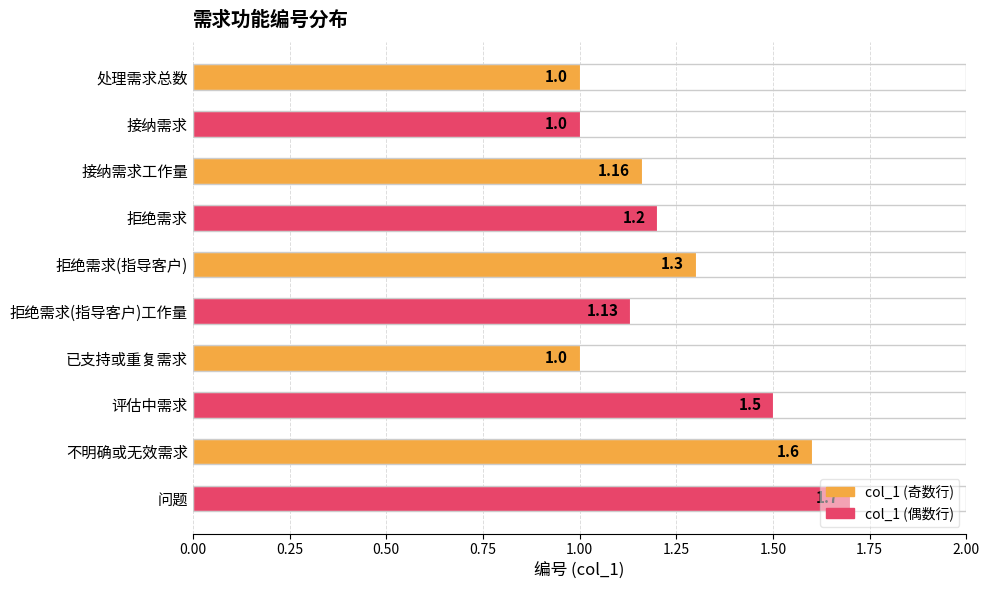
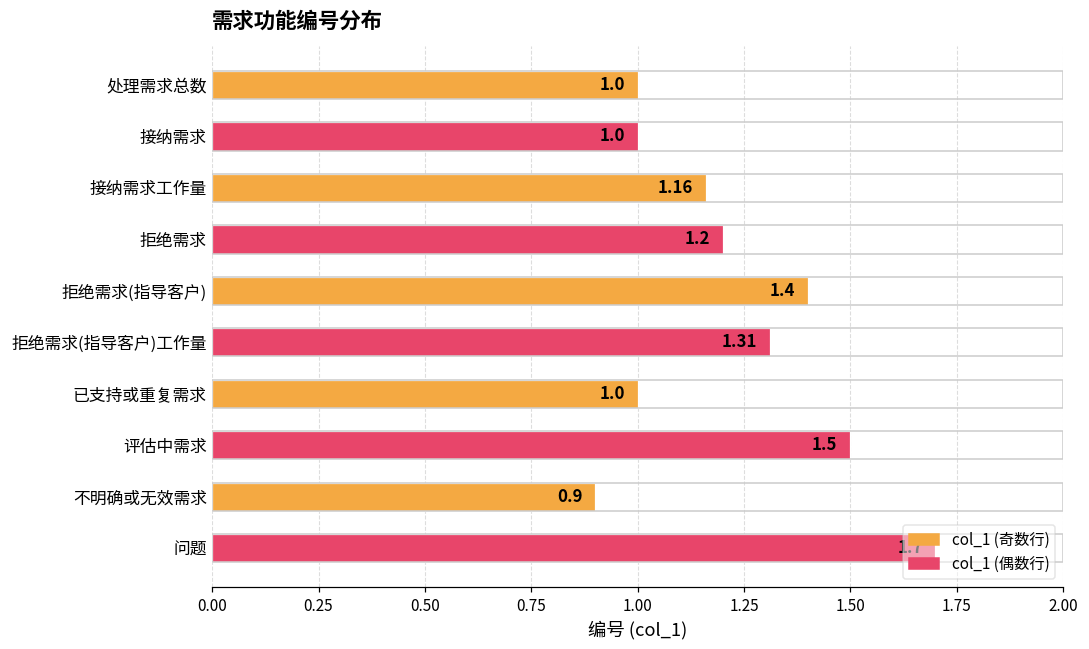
  {
    "处理需求总数": 1.0,
    "接纳需求": 1.0,
    "接纳需求工作量": 1.16,
    "拒绝需求": 1.2,
-   "拒绝需求(指导客户)": 1.3,
-   "拒绝需求(指导客户)工作量": 1.13,
+   "拒绝需求(指导客户)": 1.4,
+   "拒绝需求(指导客户)工作量": 1.31,
    "已支持或重复需求": 1.0,
    "评估中需求": 1.5,
-   "不明确或无效需求": 1.6
+   "不明确或无效需求": 0.9
  }
